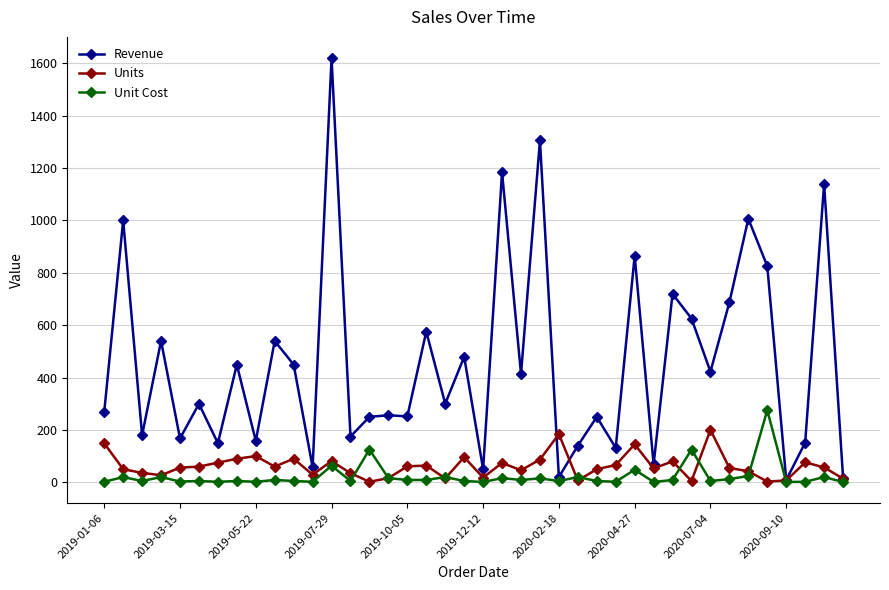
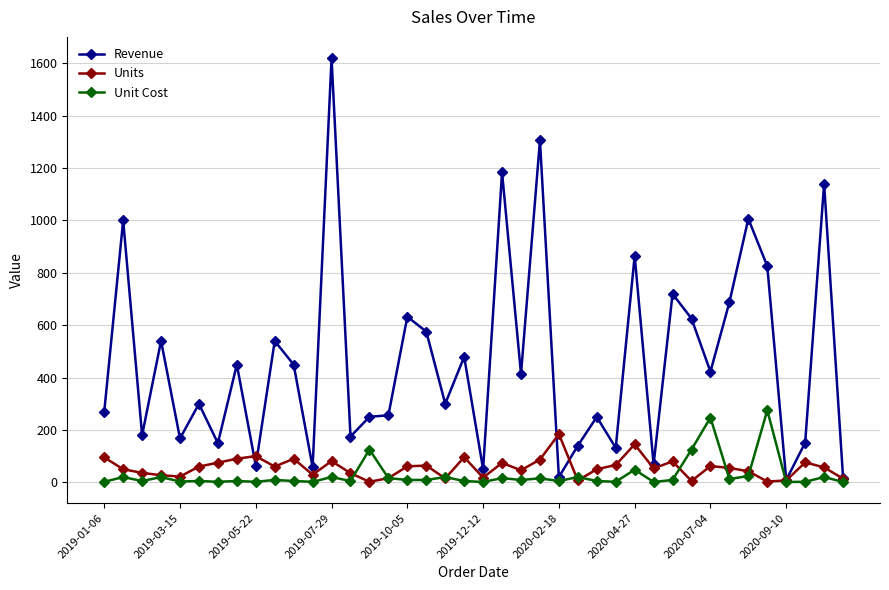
  {
    "Revenue": {
      "2019-01-06": 270,
      "2019-03-15": 170,
-     "2019-05-22": 160,
+     "2019-05-22": 60,
      "2019-07-29": 1620,
-     "2019-10-05": 250,
+     "2019-10-05": 630,
      "2019-12-12": 50,
      "2020-02-18": 20,
      "2020-04-27": 860,
      "2020-07-04": 420
    },
    "Units": {
-     "2019-01-06": 150,
-     "2019-03-15": 60,
+     "2019-01-06": 100,
+     "2019-03-15": 20,
      "2019-05-22": 100,
      "2019-07-29": 80,
      "2019-10-05": 60,
      "2019-12-12": 20,
      "2020-02-18": 180,
      "2020-04-27": 150,
-     "2020-07-04": 200
+     "2020-07-04": 60
    },
    "Unit Cost": {
      "2019-01-06": 0,
      "2019-03-15": 0,
      "2019-05-22": 0,
-     "2019-07-29": 60,
+     "2019-07-29": 20,
      "2019-10-05": 10,
      "2019-12-12": 0,
      "2020-02-18": 0,
      "2020-04-27": 50,
-     "2020-07-04": 0
+     "2020-07-04": 250
    }
  }
